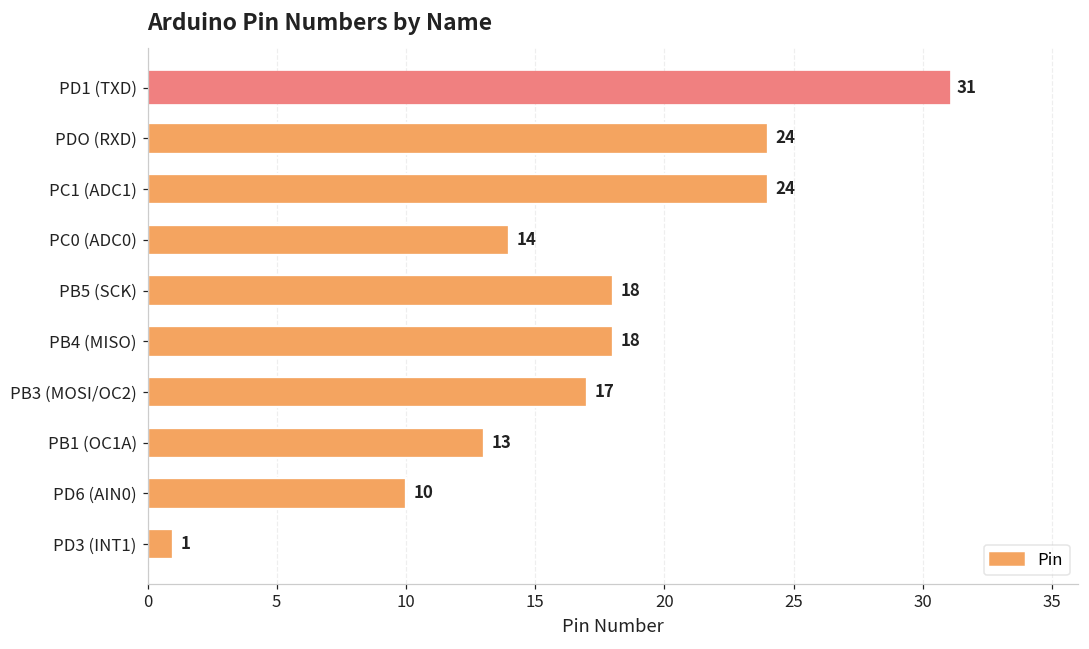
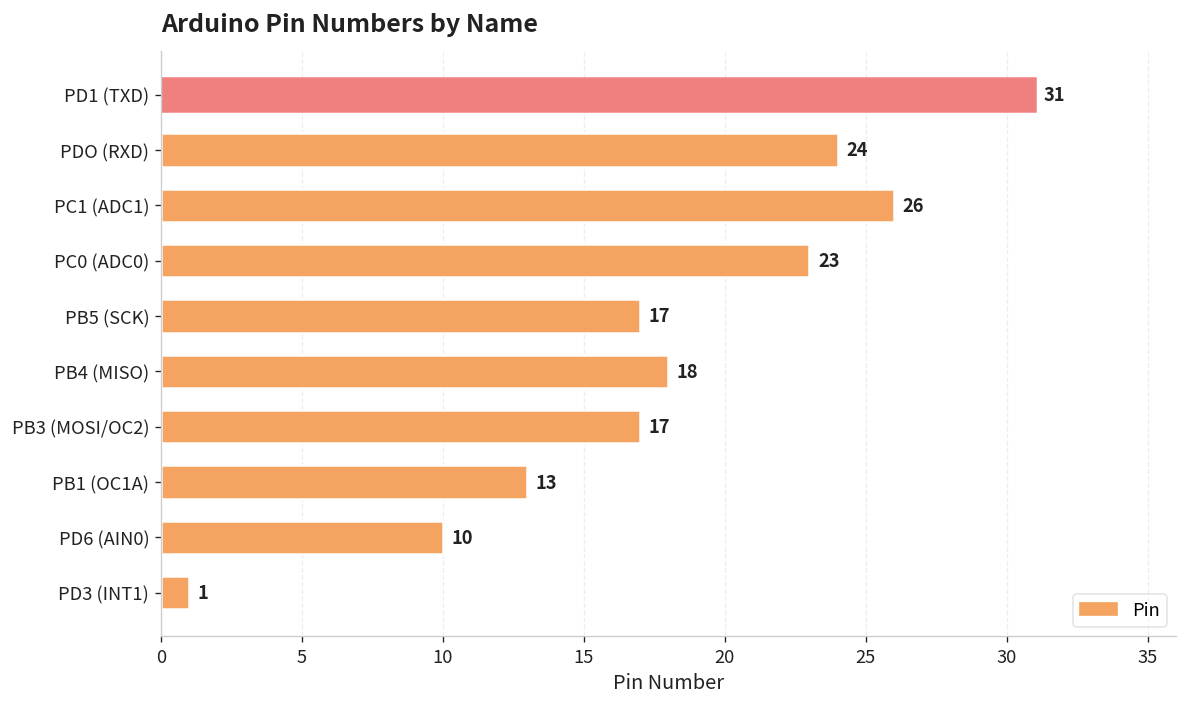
  {
    "PD1 (TXD)": 31,
    "PDO (RXD)": 24,
-   "PC1 (ADC1)": 24,
-   "PC0 (ADC0)": 14,
-   "PB5 (SCK)": 18,
+   "PC1 (ADC1)": 26,
+   "PC0 (ADC0)": 23,
+   "PB5 (SCK)": 17,
    "PB4 (MISO)": 18,
    "PB3 (MOSI/OC2)": 17,
    "PB1 (OC1A)": 13,
    "PD6 (AIN0)": 10,
    "PD3 (INT1)": 1
  }
